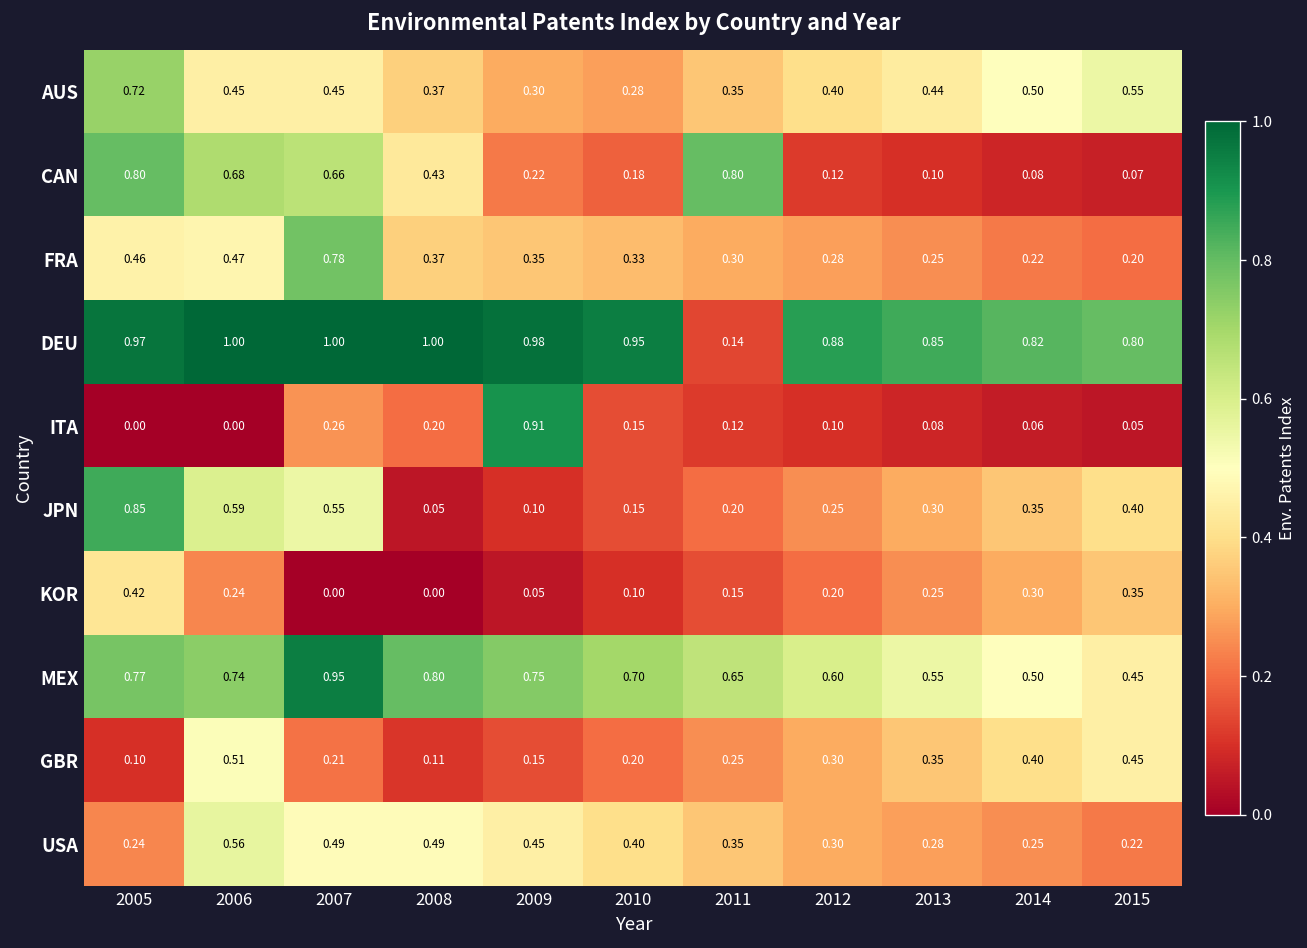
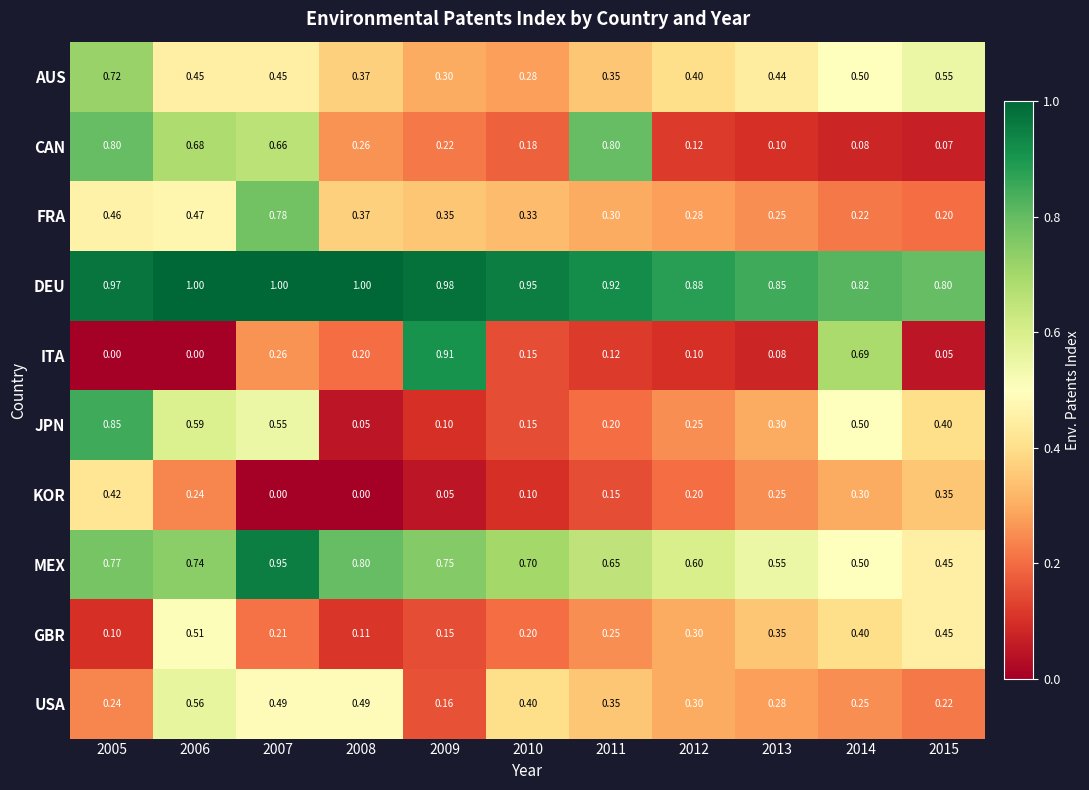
  {
    "AUS": {
      "2005": 0.72,
      "2006": 0.45,
      "2007": 0.45,
      "2008": 0.37,
      "2009": 0.30,
      "2010": 0.28,
      "2011": 0.35,
      "2012": 0.40,
      "2013": 0.44,
      "2014": 0.50,
      "2015": 0.55
    },
    "CAN": {
      "2005": 0.80,
      "2006": 0.68,
      "2007": 0.66,
-     "2008": 0.43,
+     "2008": 0.26,
      "2009": 0.22,
      "2010": 0.18,
      "2011": 0.80,
      "2012": 0.12,
      "2013": 0.10,
      "2014": 0.08,
      "2015": 0.07
    },
    "FRA": {
      "2005": 0.46,
      "2006": 0.47,
      "2007": 0.78,
      "2008": 0.37,
      "2009": 0.35,
      "2010": 0.33,
      "2011": 0.30,
      "2012": 0.28,
      "2013": 0.25,
      "2014": 0.22,
      "2015": 0.20
    },
    "DEU": {
      "2005": 0.97,
      "2006": 1.00,
      "2007": 1.00,
      "2008": 1.00,
      "2009": 0.98,
      "2010": 0.95,
-     "2011": 0.14,
+     "2011": 0.92,
      "2012": 0.88,
      "2013": 0.85,
      "2014": 0.82,
      "2015": 0.80
    },
    "ITA": {
      "2005": 0.00,
      "2006": 0.00,
      "2007": 0.26,
      "2008": 0.20,
      "2009": 0.91,
      "2010": 0.15,
      "2011": 0.12,
      "2012": 0.10,
      "2013": 0.08,
-     "2014": 0.06,
+     "2014": 0.69,
      "2015": 0.05
    },
    "JPN": {
      "2005": 0.85,
      "2006": 0.59,
      "2007": 0.55,
      "2008": 0.05,
      "2009": 0.10,
      "2010": 0.15,
      "2011": 0.20,
      "2012": 0.25,
      "2013": 0.30,
-     "2014": 0.35,
+     "2014": 0.50,
      "2015": 0.40
    },
    "KOR": {
      "2005": 0.42,
      "2006": 0.24,
      "2007": 0.00,
      "2008": 0.00,
      "2009": 0.05,
      "2010": 0.10,
      "2011": 0.15,
      "2012": 0.20,
      "2013": 0.25,
      "2014": 0.30,
      "2015": 0.35
    },
    "MEX": {
      "2005": 0.77,
      "2006": 0.74,
      "2007": 0.95,
      "2008": 0.80,
      "2009": 0.75,
      "2010": 0.70,
      "2011": 0.65,
      "2012": 0.60,
      "2013": 0.55,
      "2014": 0.50,
      "2015": 0.45
    },
    "GBR": {
      "2005": 0.10,
      "2006": 0.51,
      "2007": 0.21,
      "2008": 0.11,
      "2009": 0.15,
      "2010": 0.20,
      "2011": 0.25,
      "2012": 0.30,
      "2013": 0.35,
      "2014": 0.40,
      "2015": 0.45
    },
    "USA": {
      "2005": 0.24,
      "2006": 0.56,
      "2007": 0.49,
      "2008": 0.49,
-     "2009": 0.45,
+     "2009": 0.16,
      "2010": 0.40,
      "2011": 0.35,
      "2012": 0.30,
      "2013": 0.28,
      "2014": 0.25,
      "2015": 0.22
    }
  }
